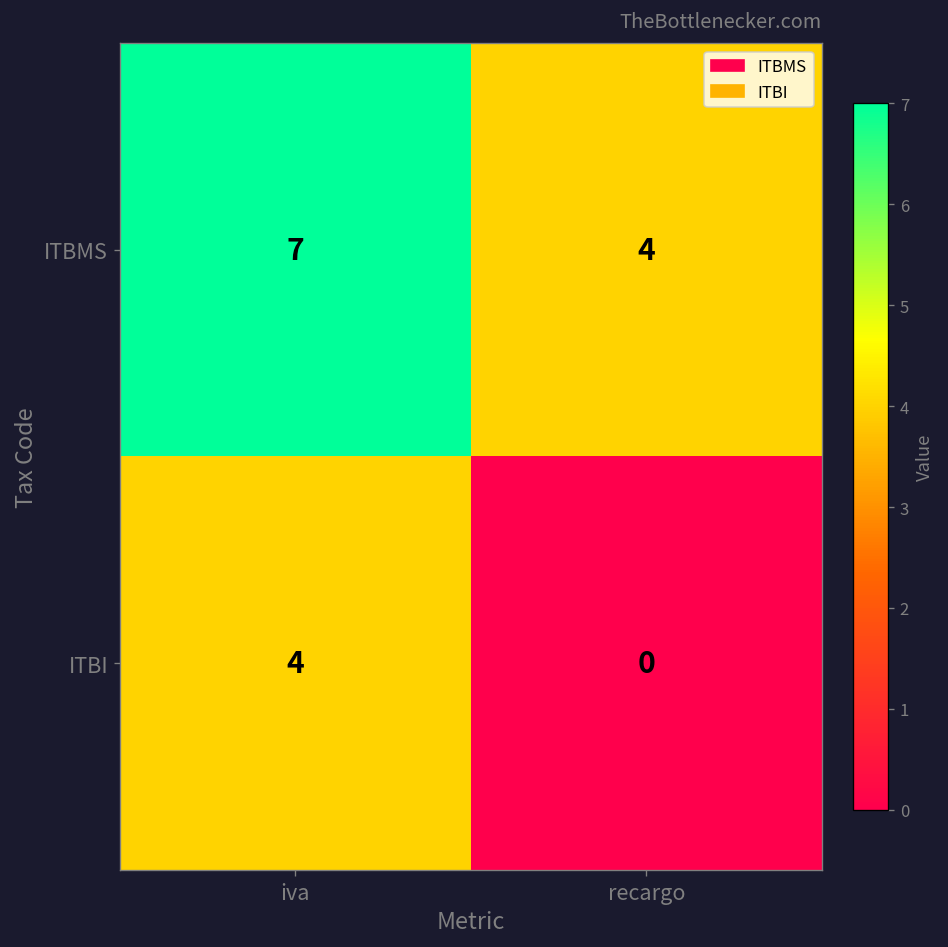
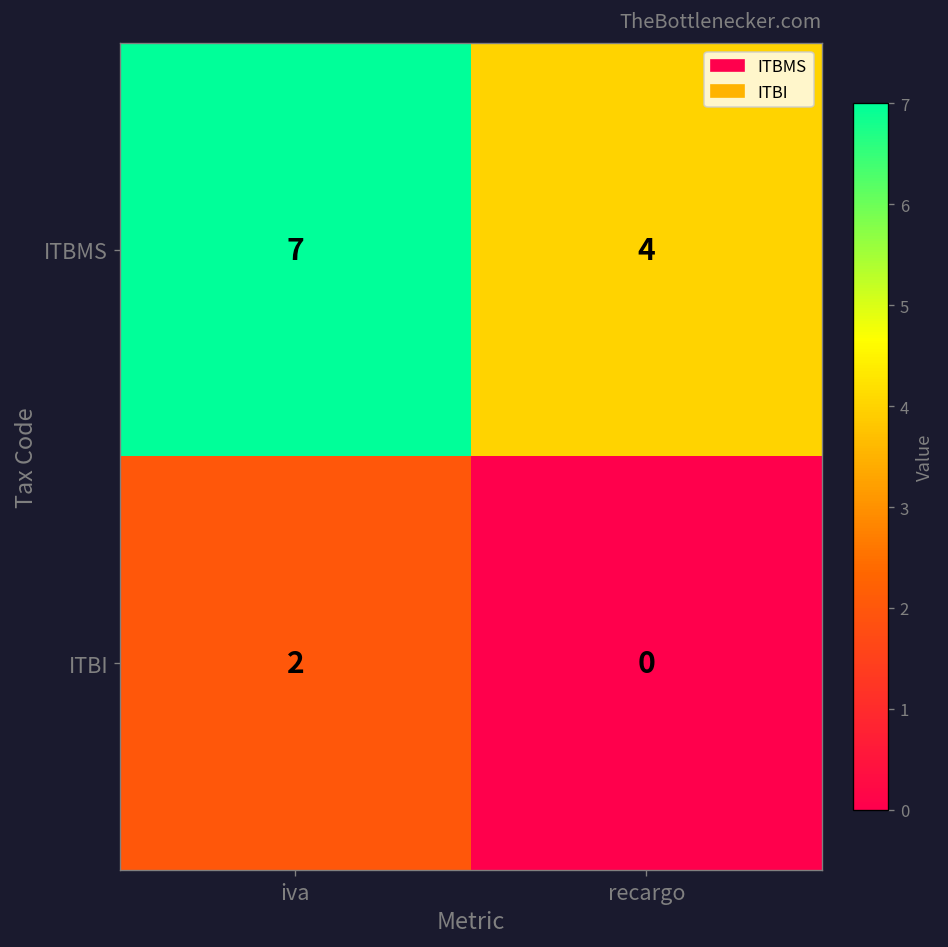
  {
    "ITBMS": {
      "iva": 7,
      "recargo": 4
    },
    "ITBI": {
-     "iva": 4,
+     "iva": 2,
      "recargo": 0
    }
  }
